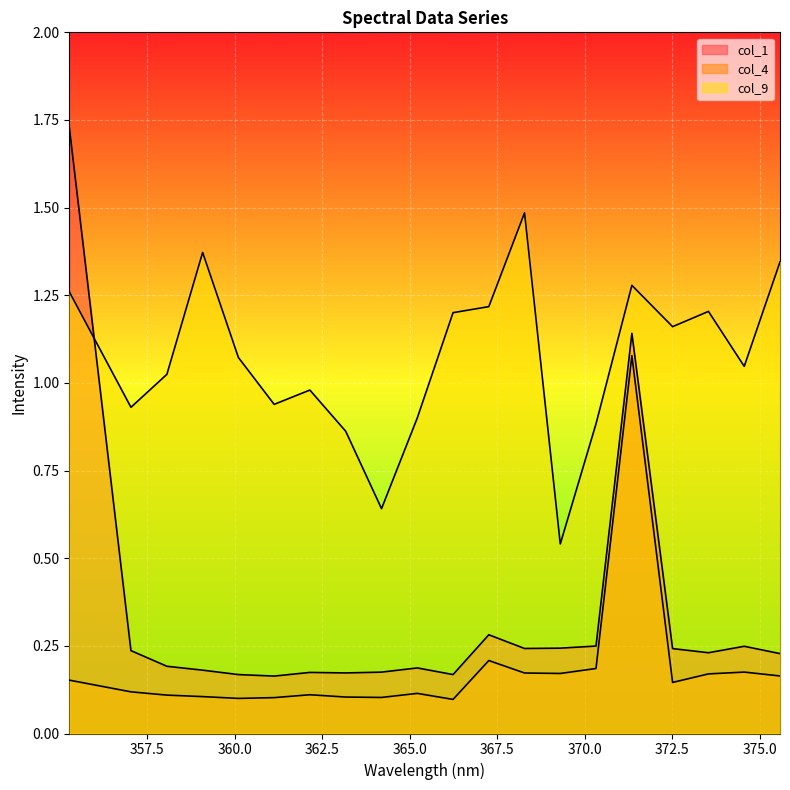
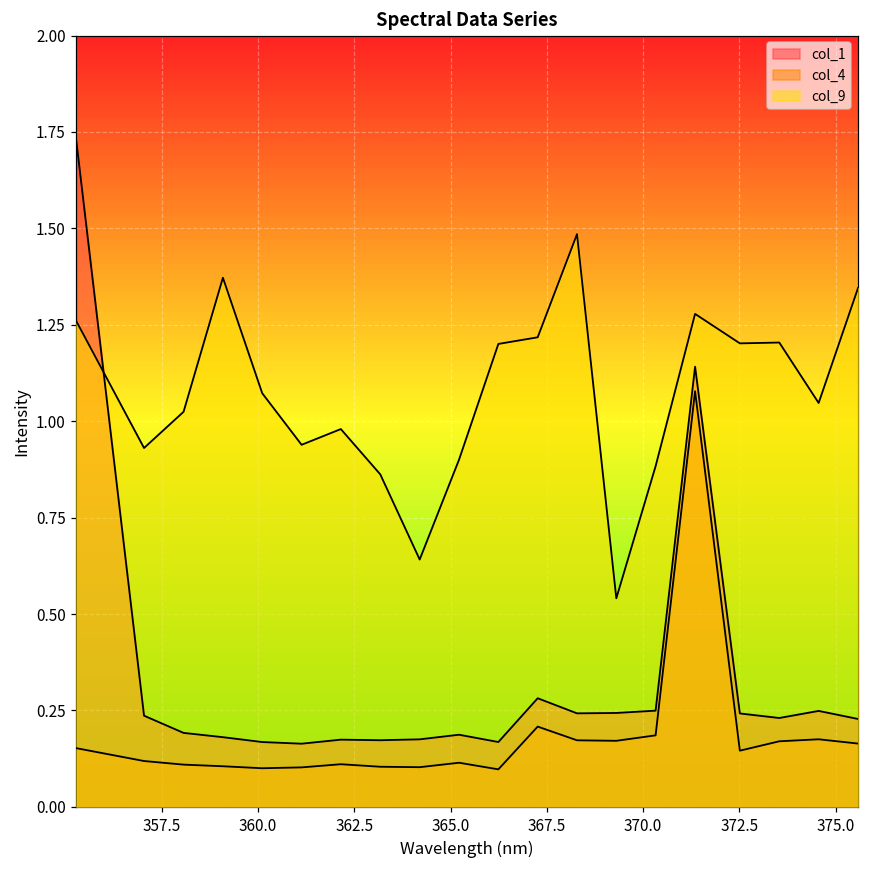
  {
    "col_1": {
      "372.5": 0.24
    },
    "col_4": {
      "372.5": 0.15
    },
    "col_9": {
-     "372.5": 1.16
+     "372.5": 1.20
    }
  }
